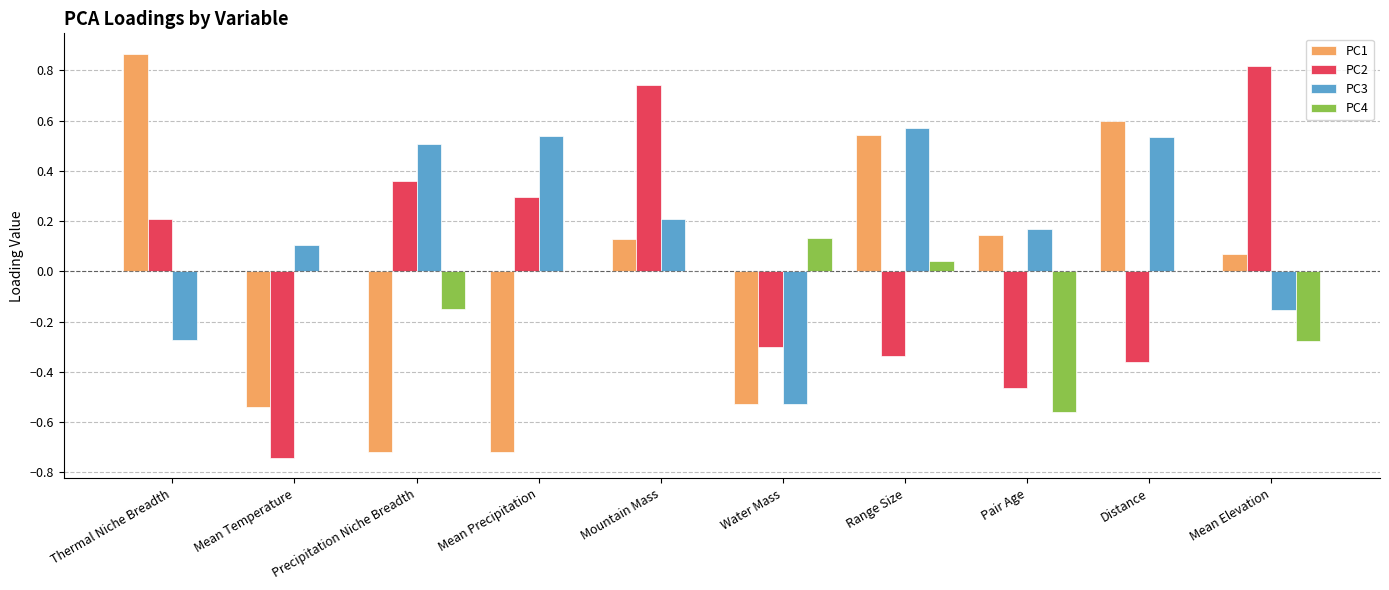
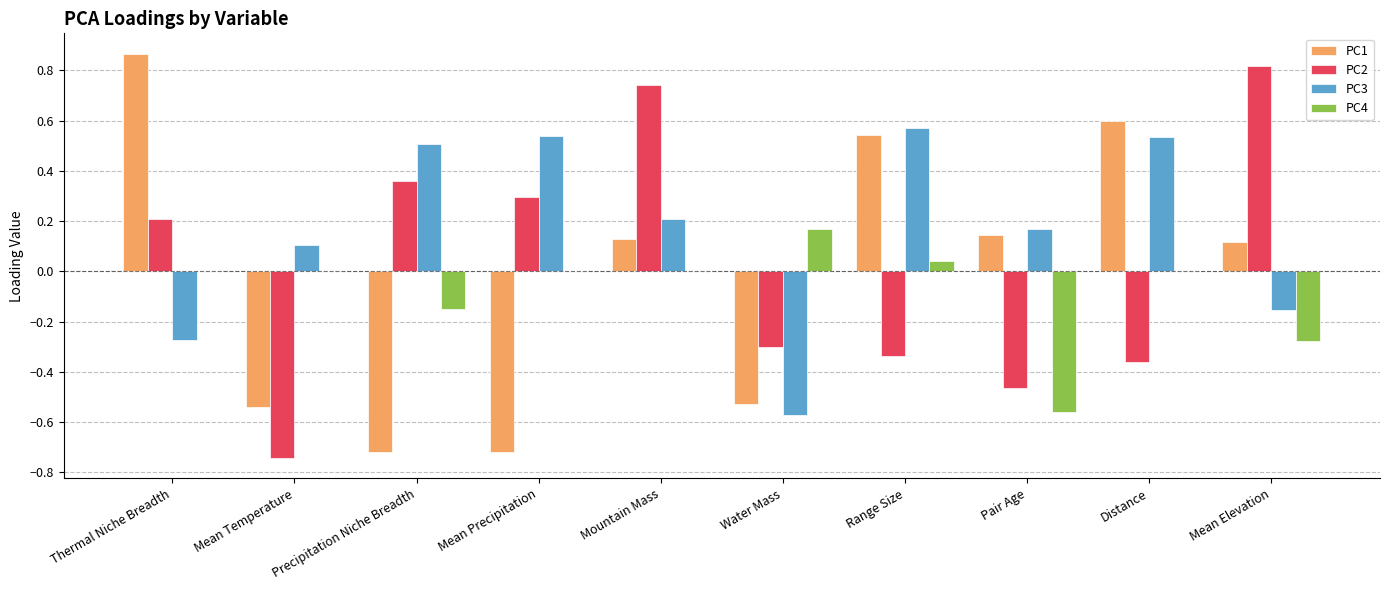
  {
    "PC1": {
      "Thermal Niche Breadth": 0.87,
      "Mean Temperature": -0.54,
      "Precipitation Niche Breadth": -0.72,
      "Mean Precipitation": -0.72,
      "Mountain Mass": 0.13,
      "Water Mass": -0.53,
      "Range Size": 0.54,
      "Pair Age": 0.15,
      "Distance": 0.60,
-     "Mean Elevation": 0.07
+     "Mean Elevation": 0.12
    },
    "PC2": {
      "Thermal Niche Breadth": 0.21,
      "Mean Temperature": -0.74,
      "Precipitation Niche Breadth": 0.36,
      "Mean Precipitation": 0.30,
      "Mountain Mass": 0.74,
      "Water Mass": -0.30,
      "Range Size": -0.34,
      "Pair Age": -0.46,
      "Distance": -0.36,
      "Mean Elevation": 0.82
    },
    "PC3": {
      "Thermal Niche Breadth": -0.27,
      "Mean Temperature": 0.11,
      "Precipitation Niche Breadth": 0.51,
      "Mean Precipitation": 0.54,
      "Mountain Mass": 0.21,
-     "Water Mass": -0.53,
+     "Water Mass": -0.57,
      "Range Size": 0.57,
      "Pair Age": 0.17,
      "Distance": 0.53,
      "Mean Elevation": -0.15
    },
    "PC4": {
      "Thermal Niche Breadth": 0.00,
      "Mean Temperature": 0.00,
      "Precipitation Niche Breadth": -0.15,
      "Mean Precipitation": 0.00,
      "Mountain Mass": 0.00,
-     "Water Mass": 0.13,
+     "Water Mass": 0.17,
      "Range Size": 0.04,
      "Pair Age": -0.56,
      "Distance": 0.00,
      "Mean Elevation": -0.28
    }
  }
